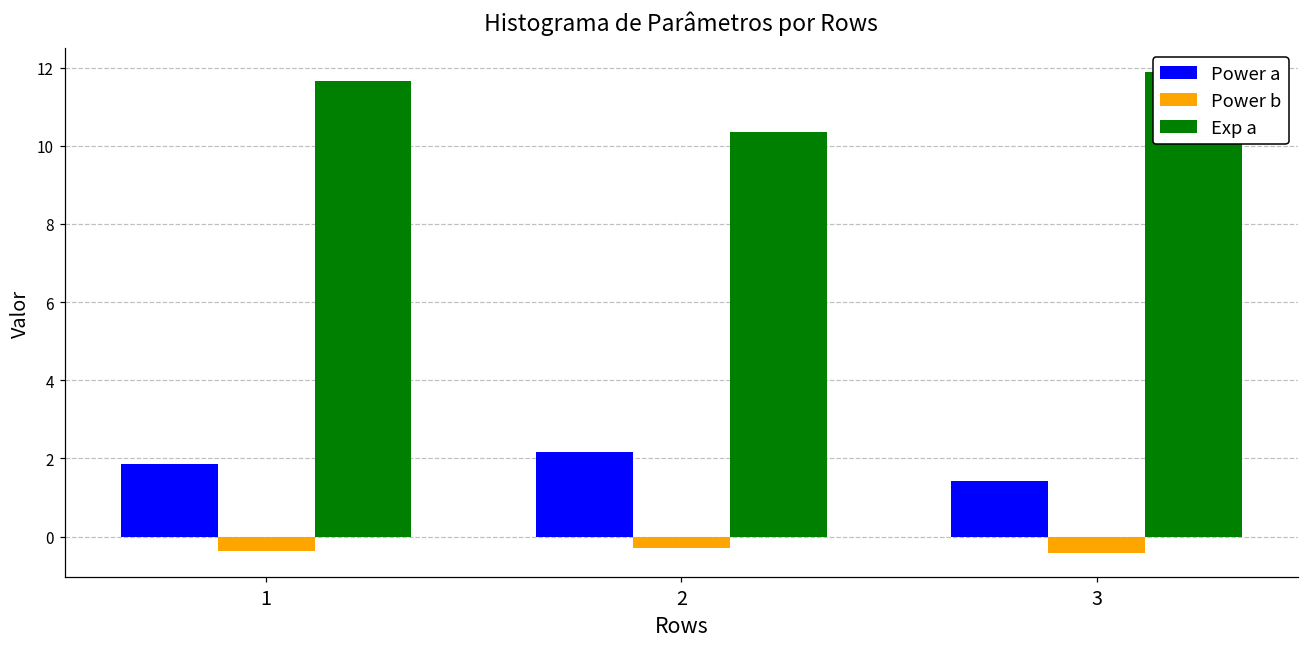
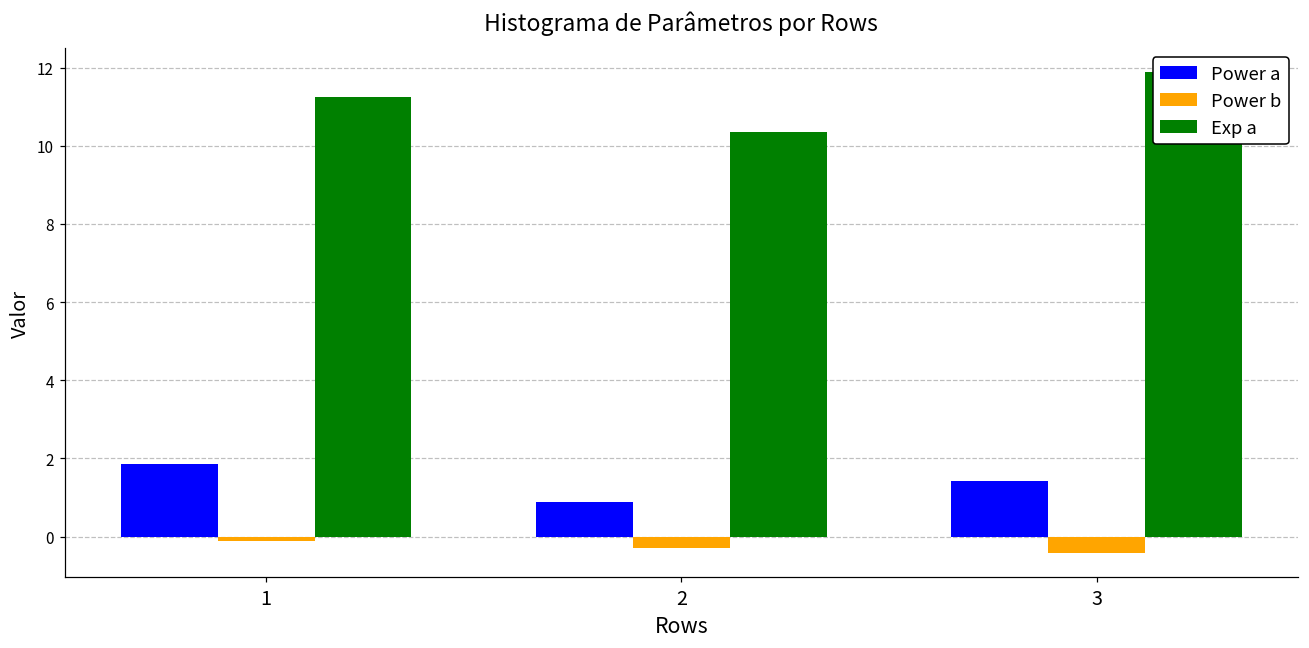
  {
    "Power a": {
      "1": 1.9,
-     "2": 2.2,
+     "2": 0.9,
      "3": 1.4
    },
    "Power b": {
-     "1": -0.4,
+     "1": -0.1,
      "2": -0.3,
      "3": -0.4
    },
    "Exp a": {
-     "1": 11.7,
+     "1": 11.3,
      "2": 10.3
    }
  }
